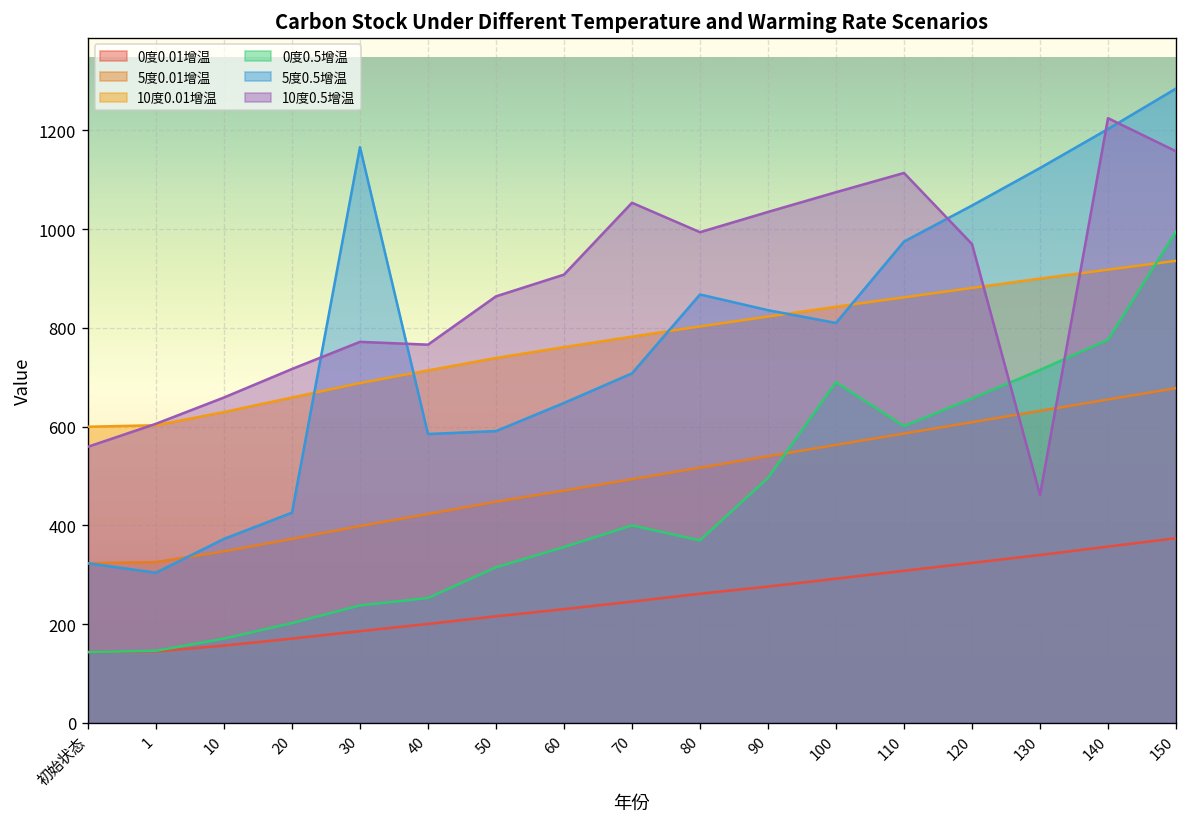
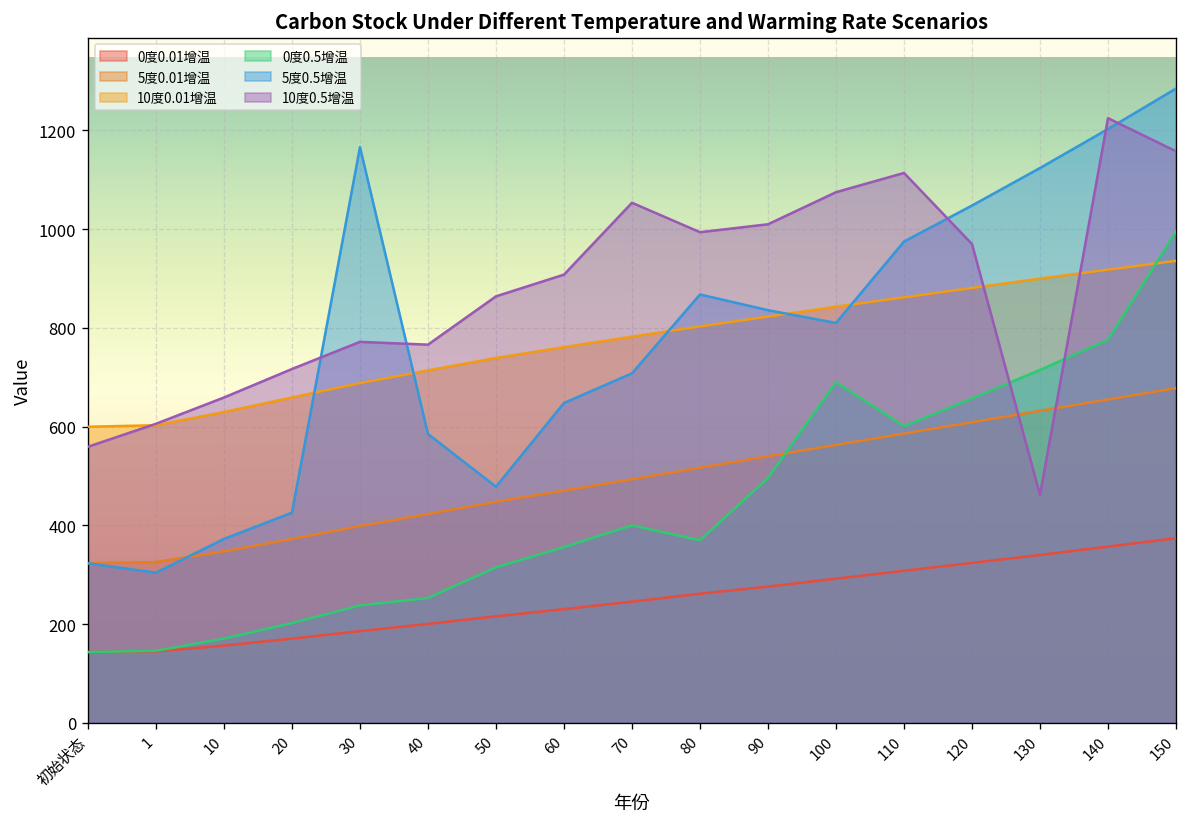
  {
    "0度0.5增温": {
      "10": 170,
      "20": 200,
      "30": 240,
      "40": 250,
      "50": 320,
      "60": 360,
      "70": 400,
      "80": 370,
      "90": 500,
      "100": 690,
      "110": 600,
      "120": 660,
      "130": 720,
      "140": 780,
      "150": 1000
    },
    "5度0.5增温": {
      "1": 300,
      "10": 370,
      "20": 430,
      "30": 1170,
      "40": 590,
-     "50": 590,
+     "50": 480,
      "60": 650,
      "70": 710,
      "80": 870,
      "90": 840,
      "100": 810,
      "110": 980,
      "120": 1050,
      "130": 1120,
      "140": 1200,
      "150": 1290
    },
    "10度0.5增温": {
      "初始状态": 560,
      "10": 660,
      "20": 720,
      "30": 770,
      "40": 770,
      "50": 860,
      "60": 910,
      "70": 1050,
      "80": 990,
-     "90": 1040,
+     "90": 1010,
      "100": 1080,
      "110": 1110,
      "120": 970,
      "130": 460,
      "140": 1230,
      "150": 1160
    }
  }
